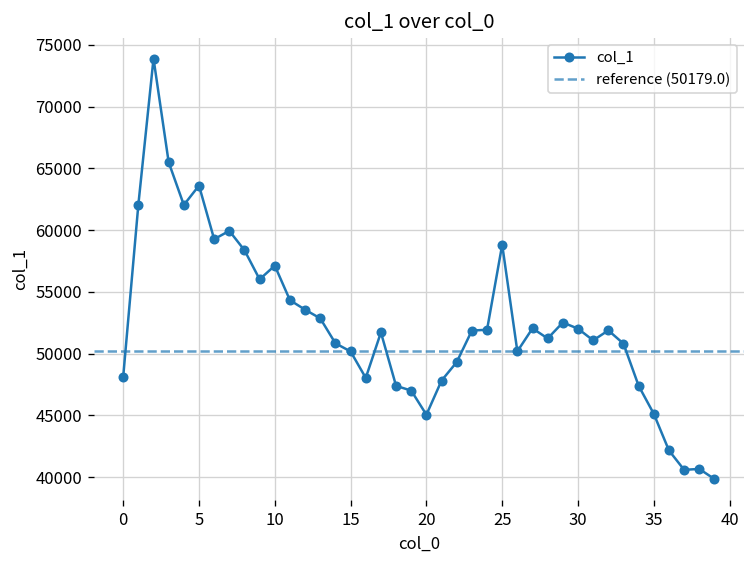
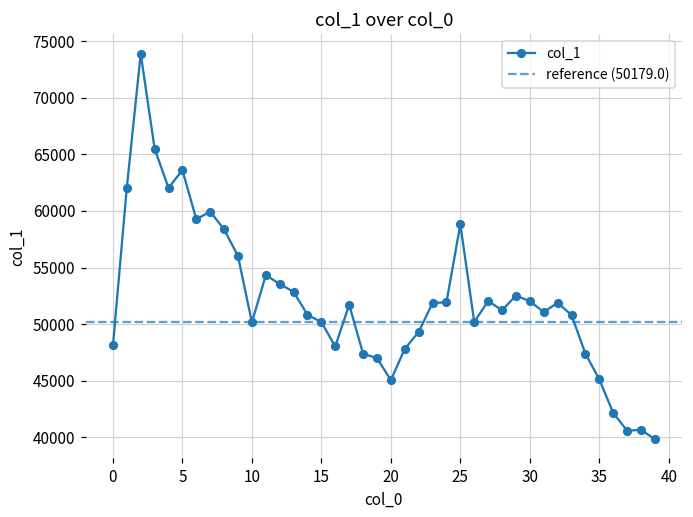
  {
    "0": 48100,
    "5": 63600,
-   "10": 57100,
+   "10": 50200,
    "15": 50200,
    "20": 45100,
    "25": 58800,
    "30": 52000,
    "35": 45100
  }
